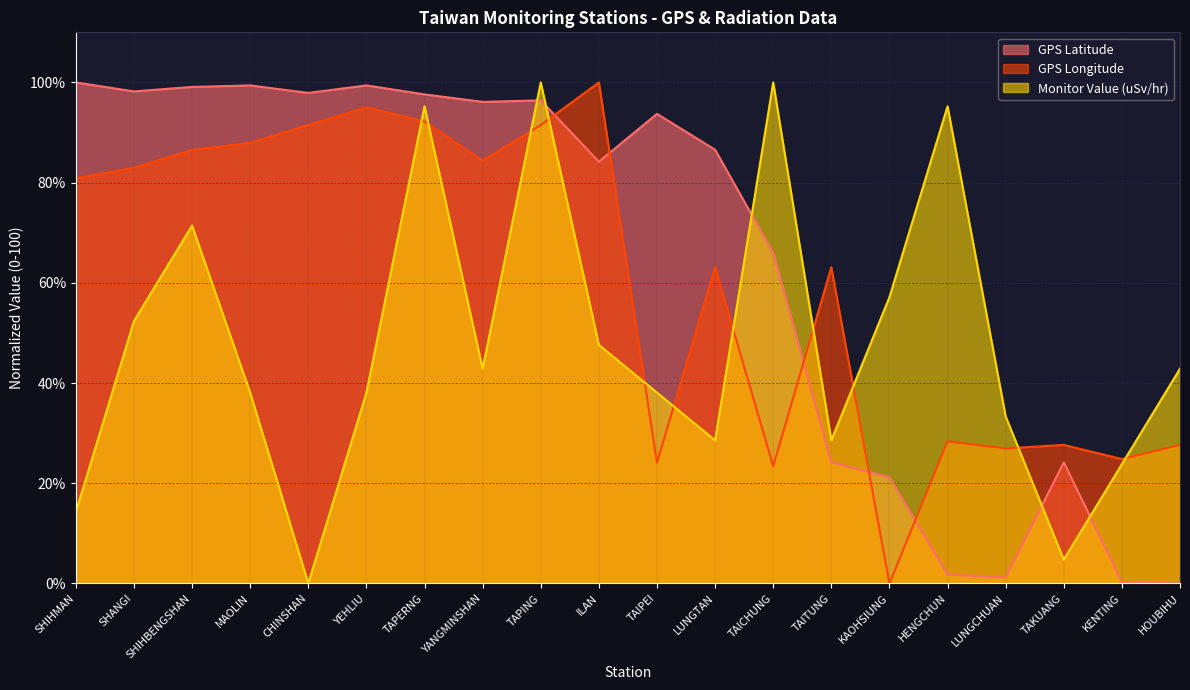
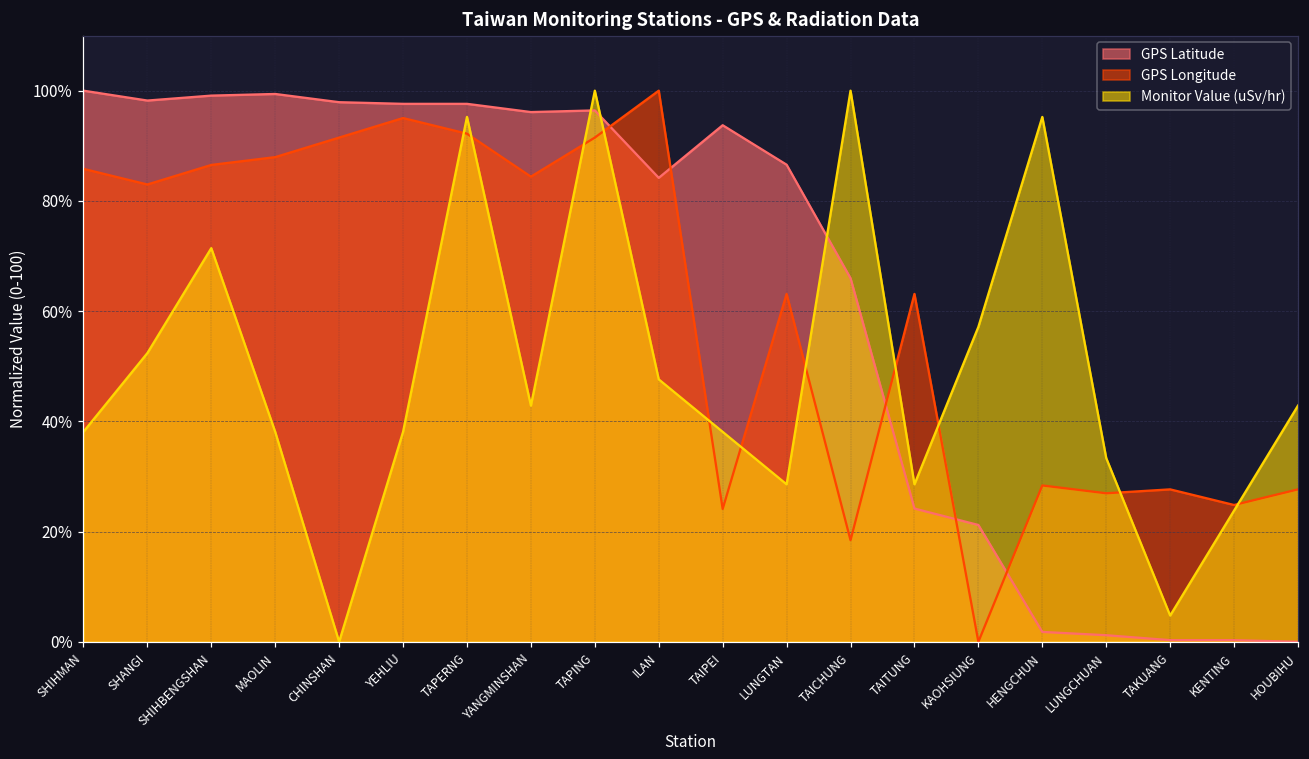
  {
    "GPS Latitude": {
      "SHIHMAN": "100%",
      "SHANGI": "98%",
      "SHIHBENGSHAN": "99%",
      "MAOLIN": "99%",
      "CHINSHAN": "98%",
-     "YEHLIU": "99%",
+     "YEHLIU": "98%",
      "TAPERNG": "98%",
      "YANGMINSHAN": "96%",
      "TAPING": "96%",
      "ILAN": "84%",
      "TAIPEI": "94%",
      "LUNGTAN": "87%",
      "TAICHUNG": "66%",
      "TAITUNG": "24%",
      "KAOHSIUNG": "21%",
      "HENGCHUN": "2%",
      "LUNGCHUAN": "1%",
-     "TAKUANG": "24%",
+     "TAKUANG": "0%",
      "KENTING": "0%",
      "HOUBIHU": "0%"
    },
    "GPS Longitude": {
-     "SHIHMAN": "81%",
+     "SHIHMAN": "86%",
      "SHANGI": "83%",
      "SHIHBENGSHAN": "87%",
      "MAOLIN": "88%",
      "CHINSHAN": "91%",
      "YEHLIU": "95%",
      "TAPERNG": "92%",
      "YANGMINSHAN": "84%",
      "TAPING": "91%",
      "ILAN": "100%",
      "TAIPEI": "24%",
      "LUNGTAN": "63%",
-     "TAICHUNG": "23%",
+     "TAICHUNG": "18%",
      "TAITUNG": "63%",
      "KAOHSIUNG": "0%",
      "HENGCHUN": "28%",
      "LUNGCHUAN": "27%",
      "TAKUANG": "28%",
      "KENTING": "25%",
      "HOUBIHU": "28%"
    },
    "Monitor Value (uSv/hr)": {
-     "SHIHMAN": "14%",
+     "SHIHMAN": "38%",
      "SHANGI": "52%",
      "SHIHBENGSHAN": "71%",
      "MAOLIN": "38%",
      "CHINSHAN": "0%",
      "YEHLIU": "38%",
      "TAPERNG": "95%",
      "YANGMINSHAN": "43%",
      "TAPING": "100%",
      "ILAN": "48%",
      "TAIPEI": "38%",
      "LUNGTAN": "29%",
      "TAICHUNG": "100%",
      "TAITUNG": "29%",
      "KAOHSIUNG": "57%",
      "HENGCHUN": "95%",
      "LUNGCHUAN": "33%",
      "TAKUANG": "5%",
      "KENTING": "24%",
      "HOUBIHU": "43%"
    }
  }
